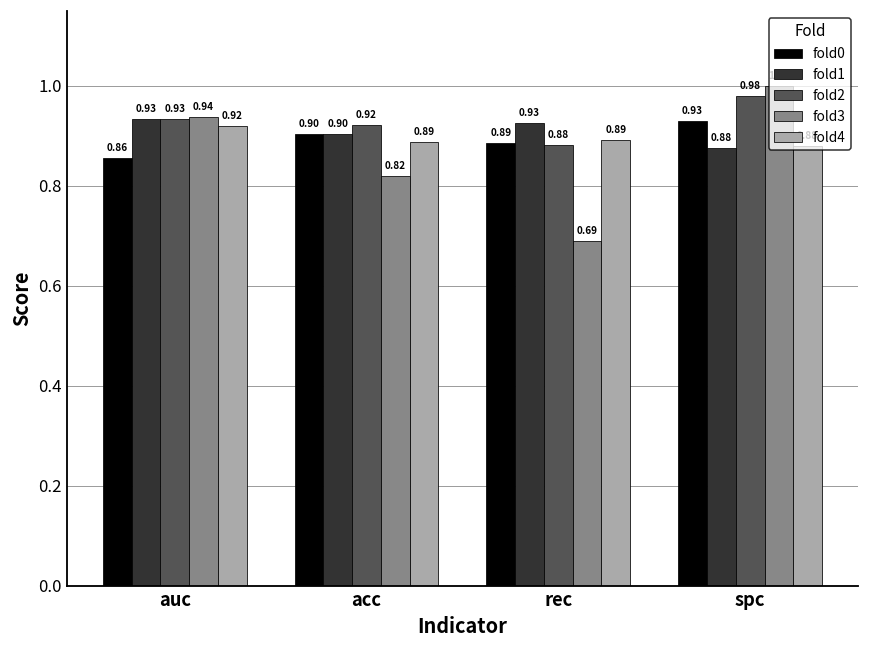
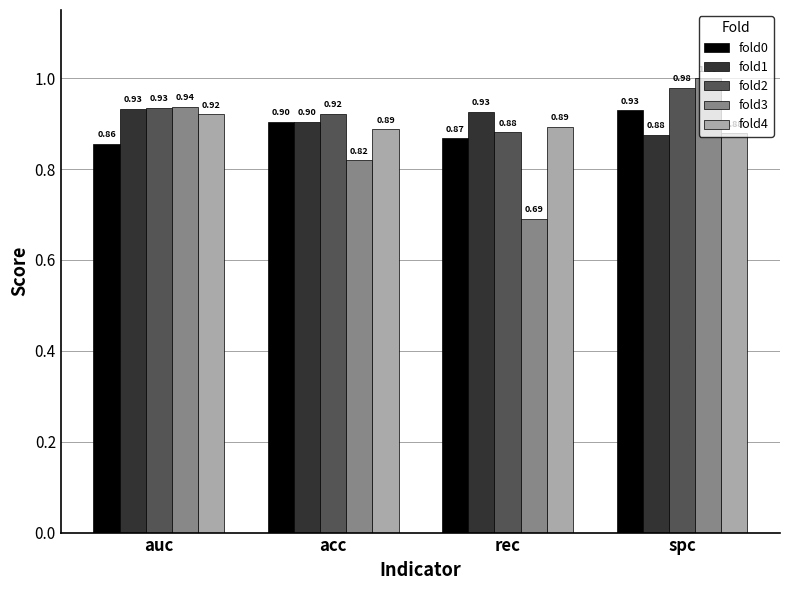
  {
    "fold0": {
      "auc": 0.86,
      "acc": 0.90,
-     "rec": 0.89,
+     "rec": 0.87,
      "spc": 0.93
    }
  }
